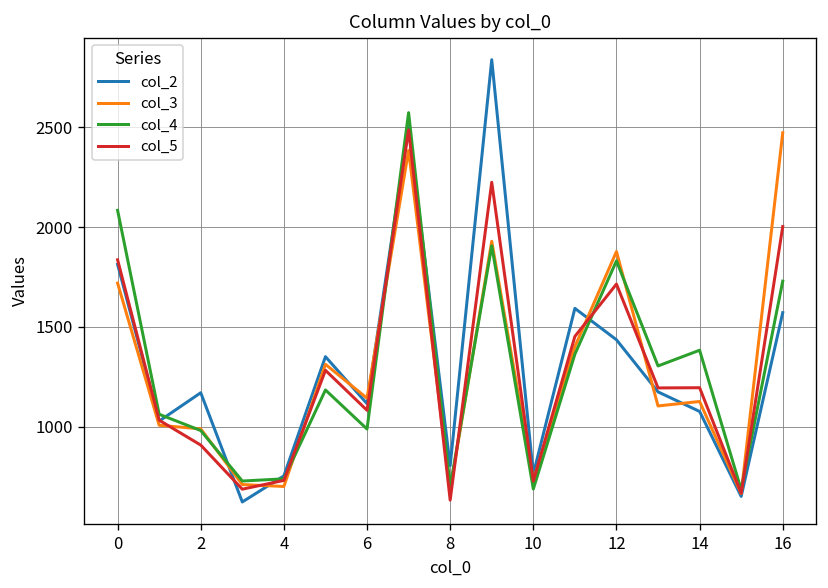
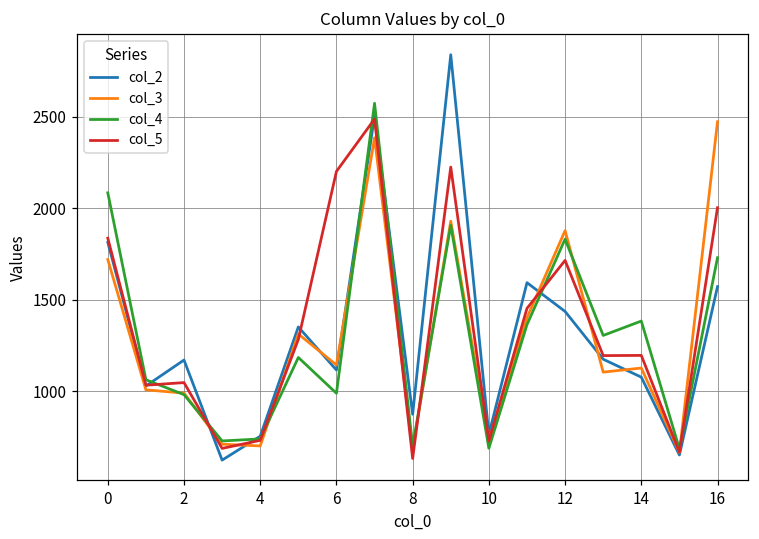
  {
    "col_2": {
      "0": 1810,
      "2": 1170,
      "6": 1120,
-     "8": 810,
+     "8": 870,
      "10": 760,
      "12": 1440,
      "14": 1080,
      "16": 1570
    },
    "col_3": {
      "0": 1720,
      "4": 700,
      "6": 1140,
      "8": 680,
      "12": 1880,
      "14": 1130,
      "16": 2470
    },
    "col_4": {
      "0": 2080,
      "6": 990,
      "8": 700,
      "10": 690,
      "12": 1830,
      "14": 1380,
      "16": 1730
    },
    "col_5": {
      "0": 1840,
-     "2": 910,
-     "6": 1080,
+     "2": 1050,
+     "6": 2200,
      "8": 630,
      "12": 1710,
      "14": 1200,
      "16": 2000
    }
  }
